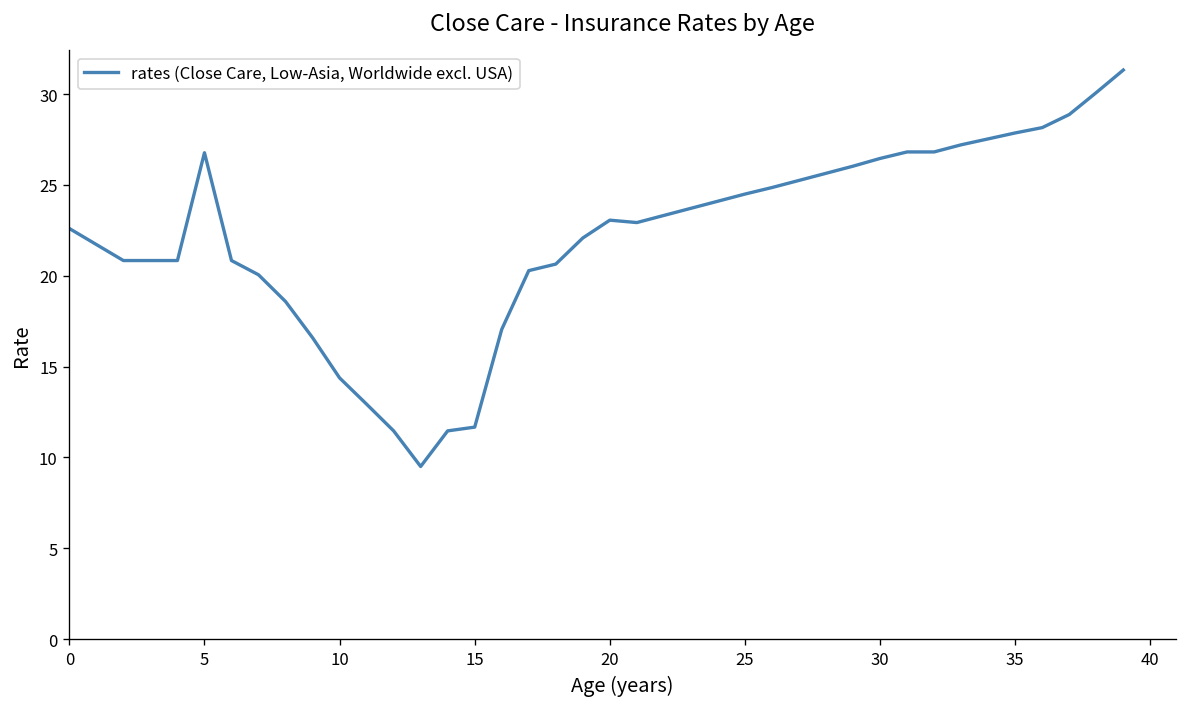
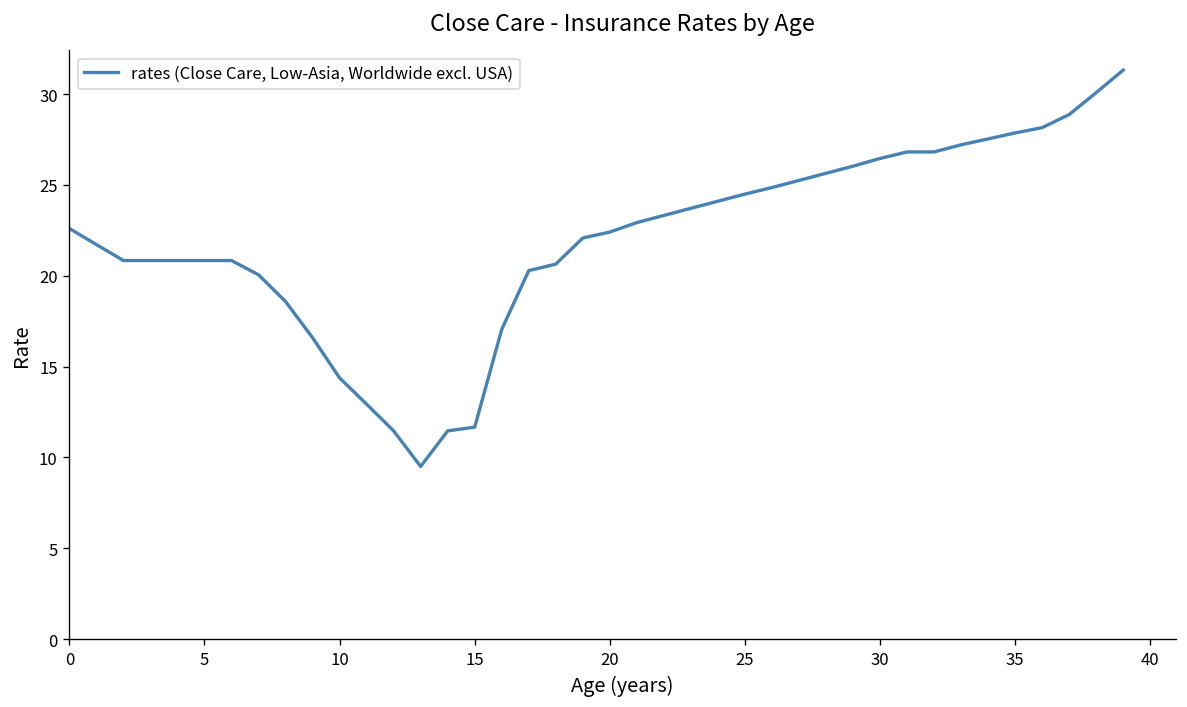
  {
    "0": 22.6,
-   "5": 26.8,
+   "5": 20.8,
    "10": 14.4,
    "15": 11.7,
-   "20": 23.1,
+   "20": 22.4,
    "25": 24.5,
    "30": 26.5,
    "35": 27.9
  }
